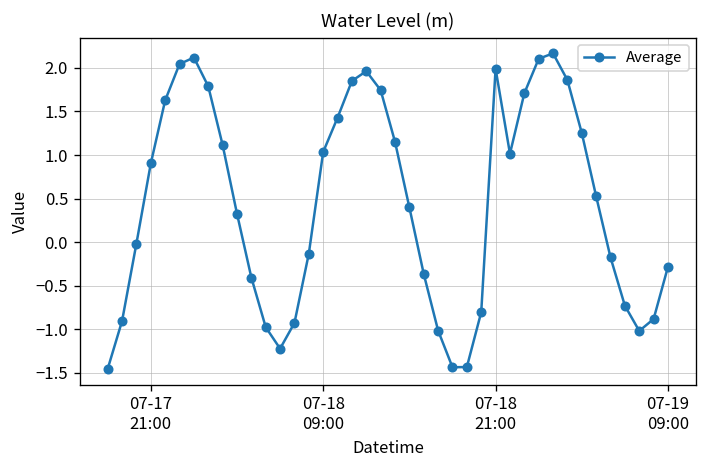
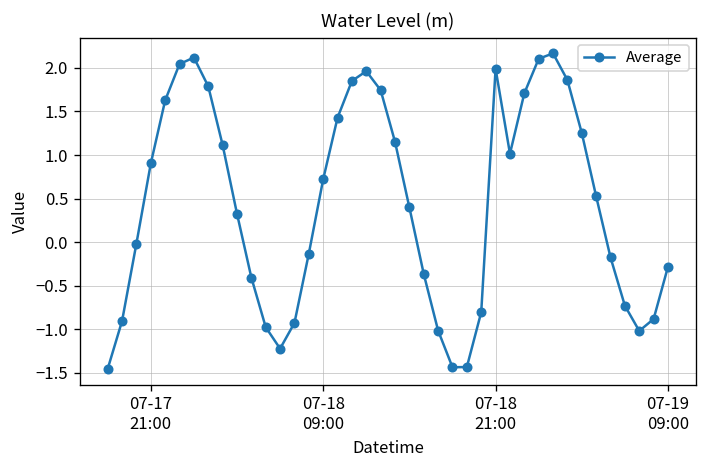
  {
    "07-17 21:00": 0.9,
-   "07-18 09:00": 1.0,
+   "07-18 09:00": 0.7,
    "07-18 21:00": 2.0,
    "07-19 09:00": -0.3
  }
